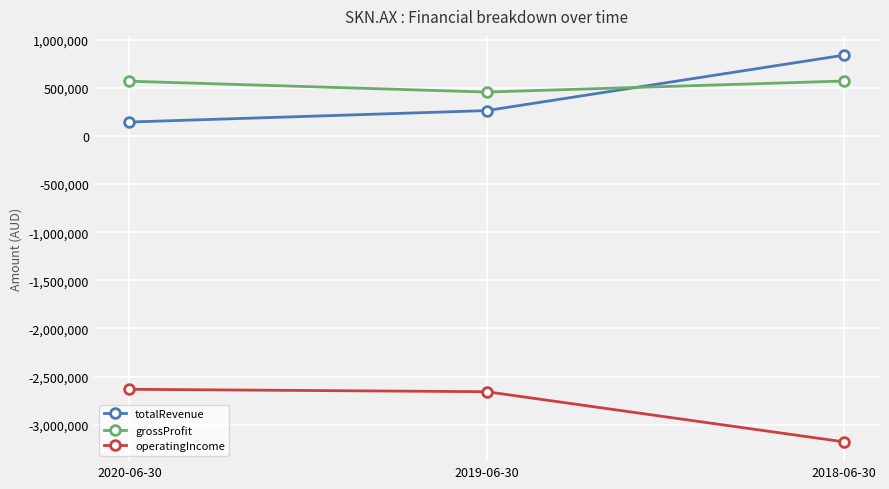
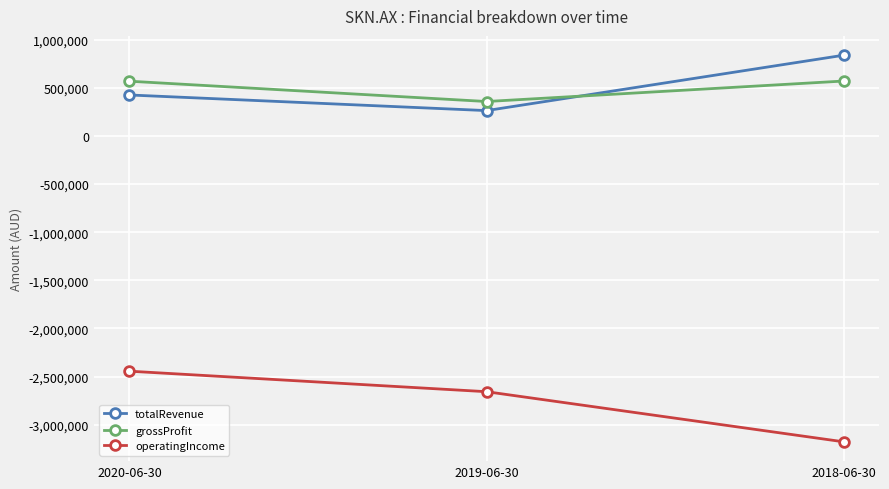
  {
    "totalRevenue": {
-     "2020-06-30": "100,000",
+     "2020-06-30": "400,000",
      "2019-06-30": "300,000",
      "2018-06-30": "800,000"
    },
    "grossProfit": {
      "2020-06-30": "600,000",
-     "2019-06-30": "500,000",
+     "2019-06-30": "400,000",
      "2018-06-30": "600,000"
    },
    "operatingIncome": {
-     "2020-06-30": "-2,600,000",
+     "2020-06-30": "-2,400,000",
      "2019-06-30": "-2,700,000",
      "2018-06-30": "-3,200,000"
    }
  }
